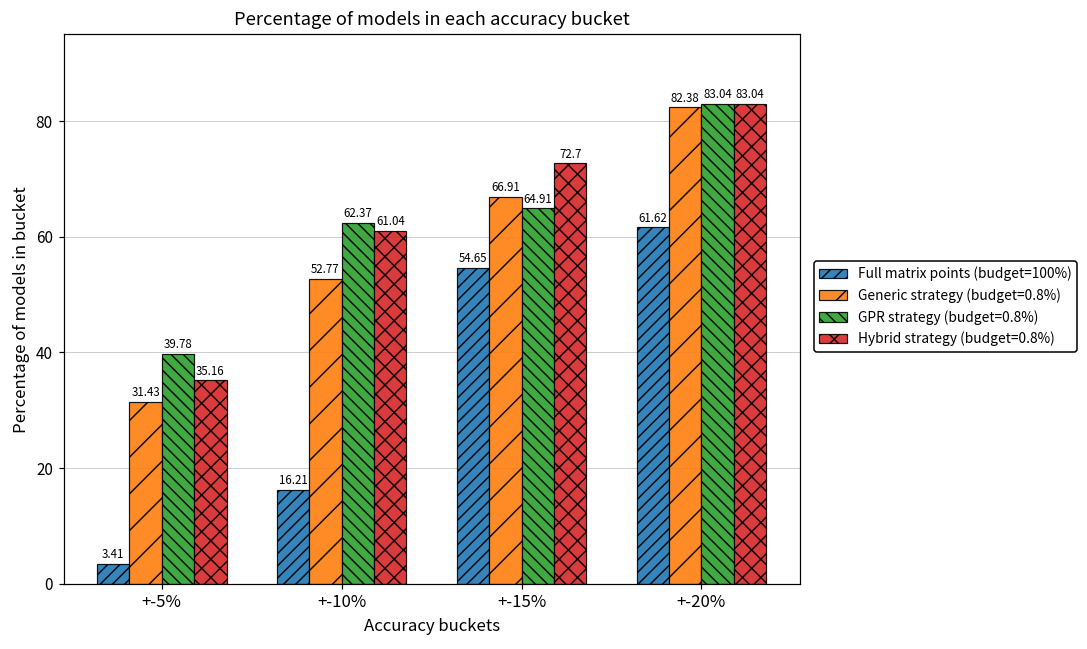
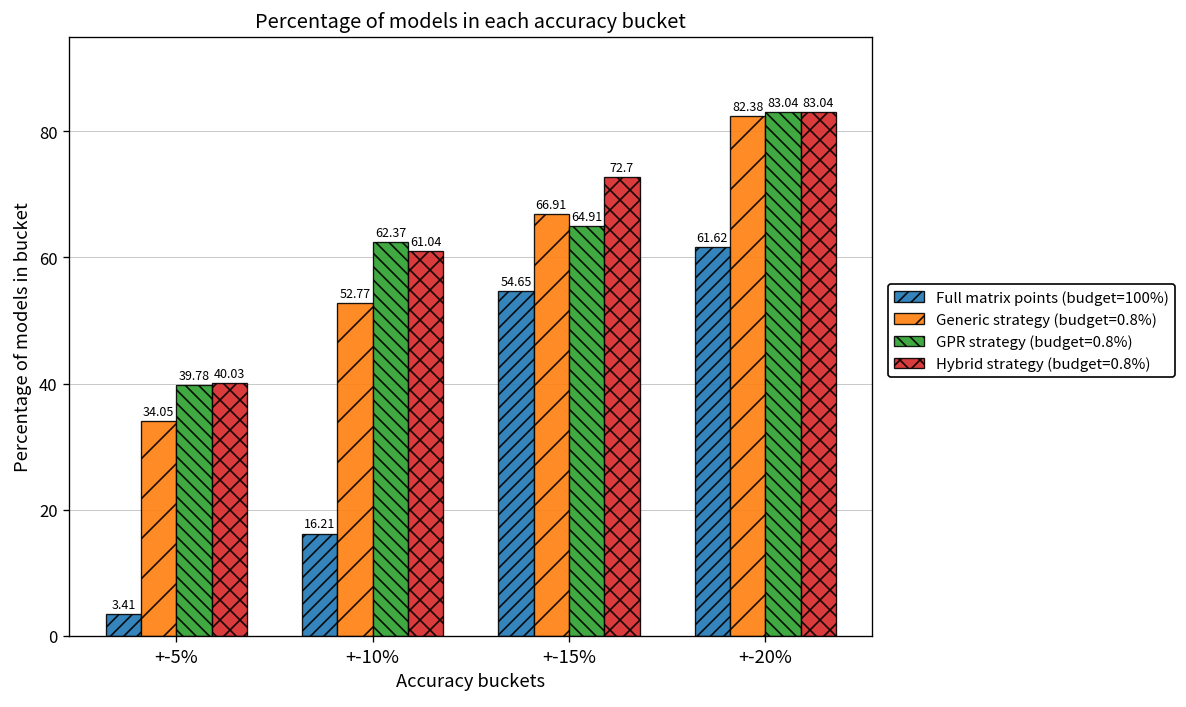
  {
    "Full matrix points (budget=100%)": {
      "+-5%": 3.41,
      "+-10%": 16.21,
      "+-15%": 54.65,
      "+-20%": 61.62
    },
    "Generic strategy (budget=0.8%)": {
-     "+-5%": 31.43,
+     "+-5%": 34.05,
      "+-10%": 52.77,
      "+-15%": 66.91,
      "+-20%": 82.38
    },
    "GPR strategy (budget=0.8%)": {
      "+-5%": 39.78,
      "+-10%": 62.37,
      "+-15%": 64.91,
      "+-20%": 83.04
    },
    "Hybrid strategy (budget=0.8%)": {
-     "+-5%": 35.16,
+     "+-5%": 40.03,
      "+-10%": 61.04,
      "+-15%": 72.7,
      "+-20%": 83.04
    }
  }
